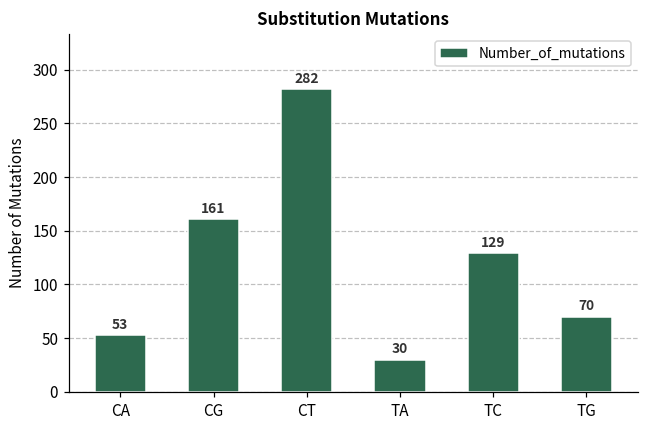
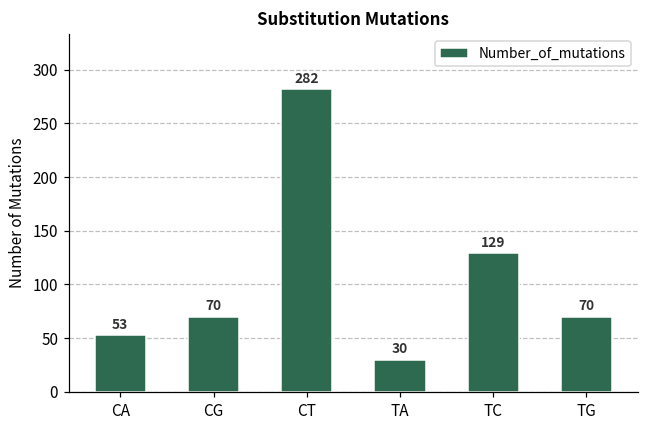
  {
    "CA": 53,
-   "CG": 161,
+   "CG": 70,
    "CT": 282,
    "TA": 30,
    "TC": 129,
    "TG": 70
  }
